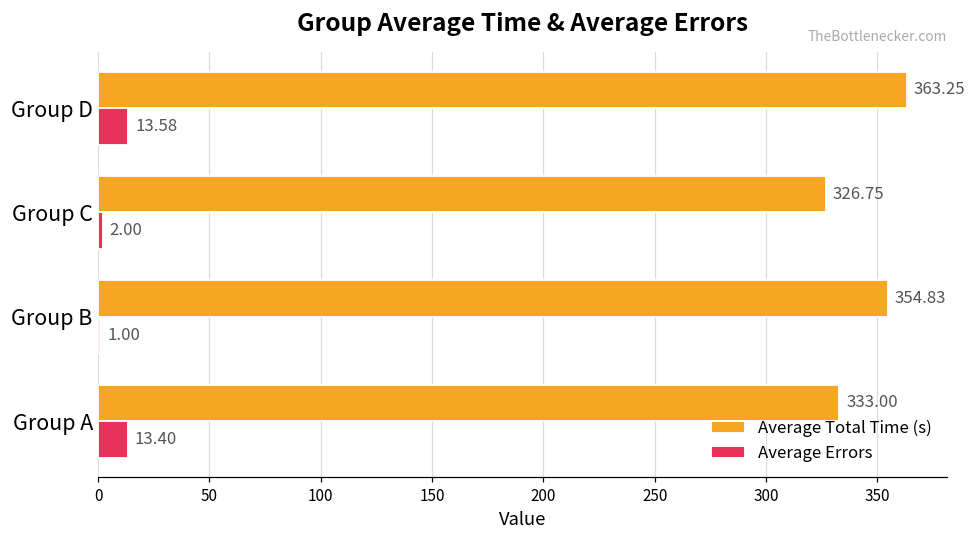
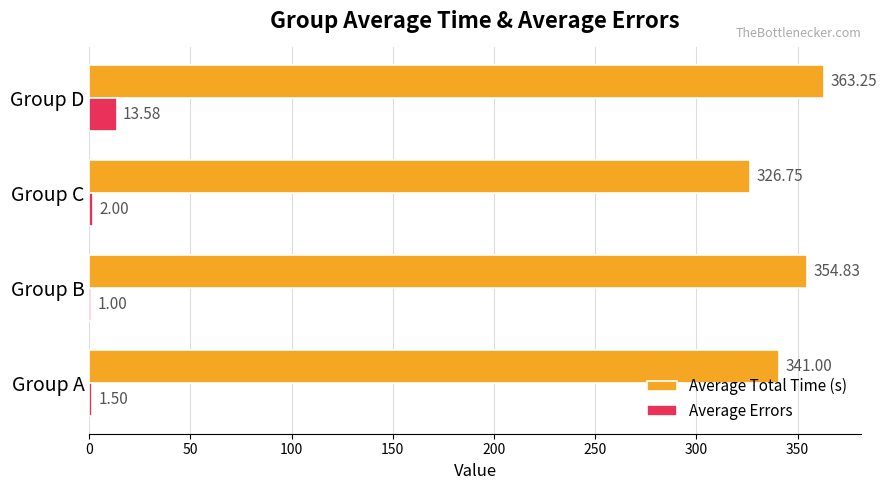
  {
    "Average Total Time (s)": {
      "Group D": 363.25,
      "Group C": 326.75,
      "Group B": 354.83,
-     "Group A": 333.00
+     "Group A": 341.00
    },
    "Average Errors": {
      "Group D": 13.58,
      "Group C": 2.00,
      "Group B": 1.00,
-     "Group A": 13.40
+     "Group A": 1.50
    }
  }
